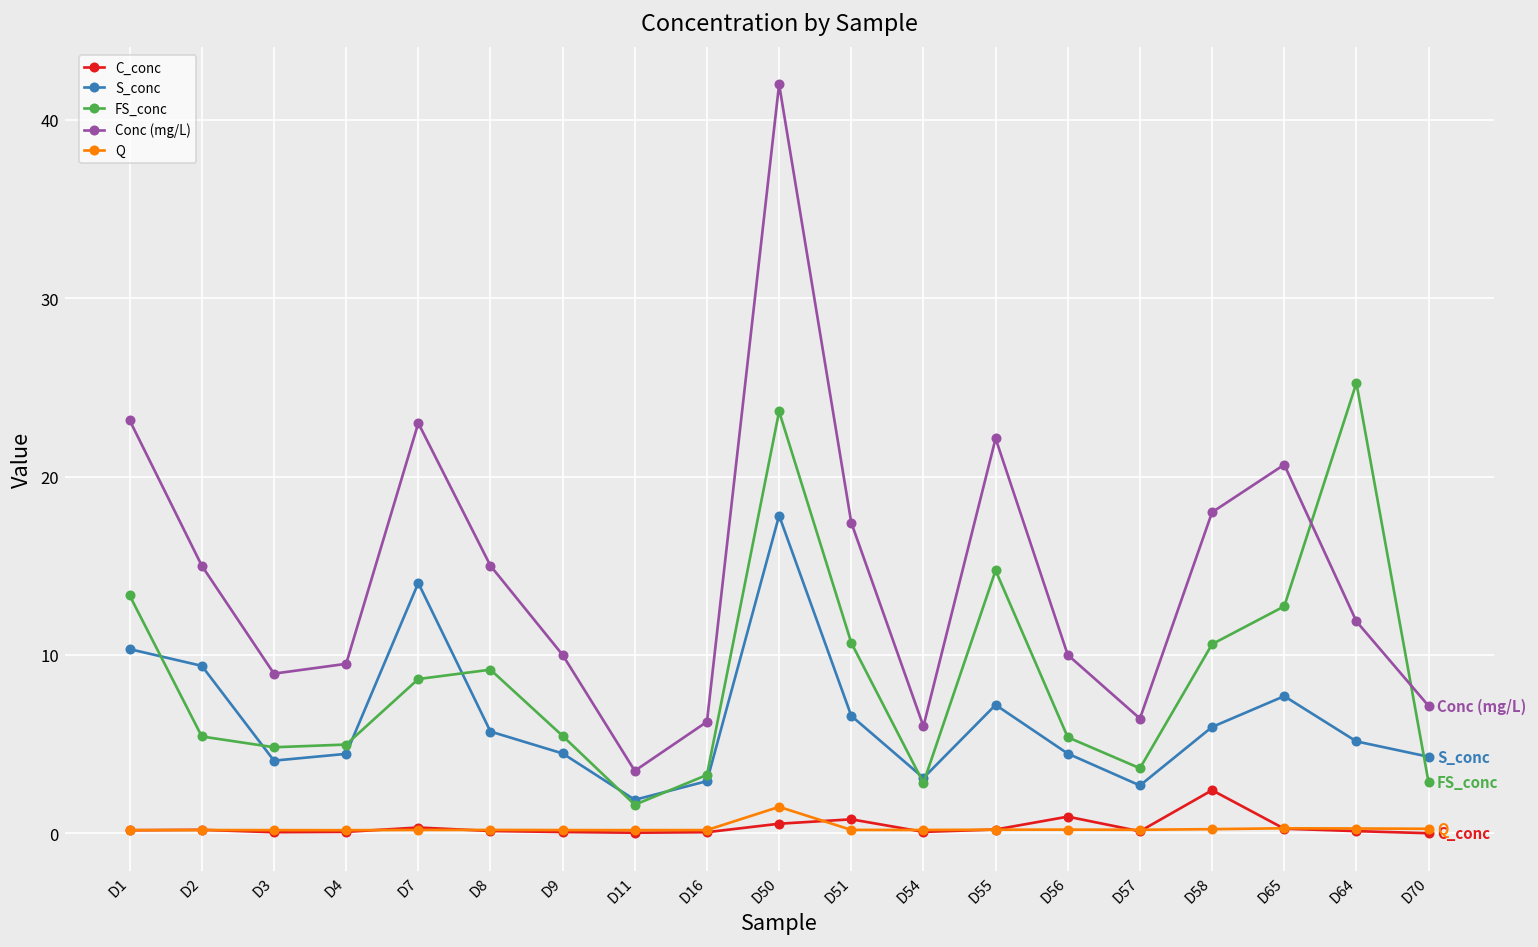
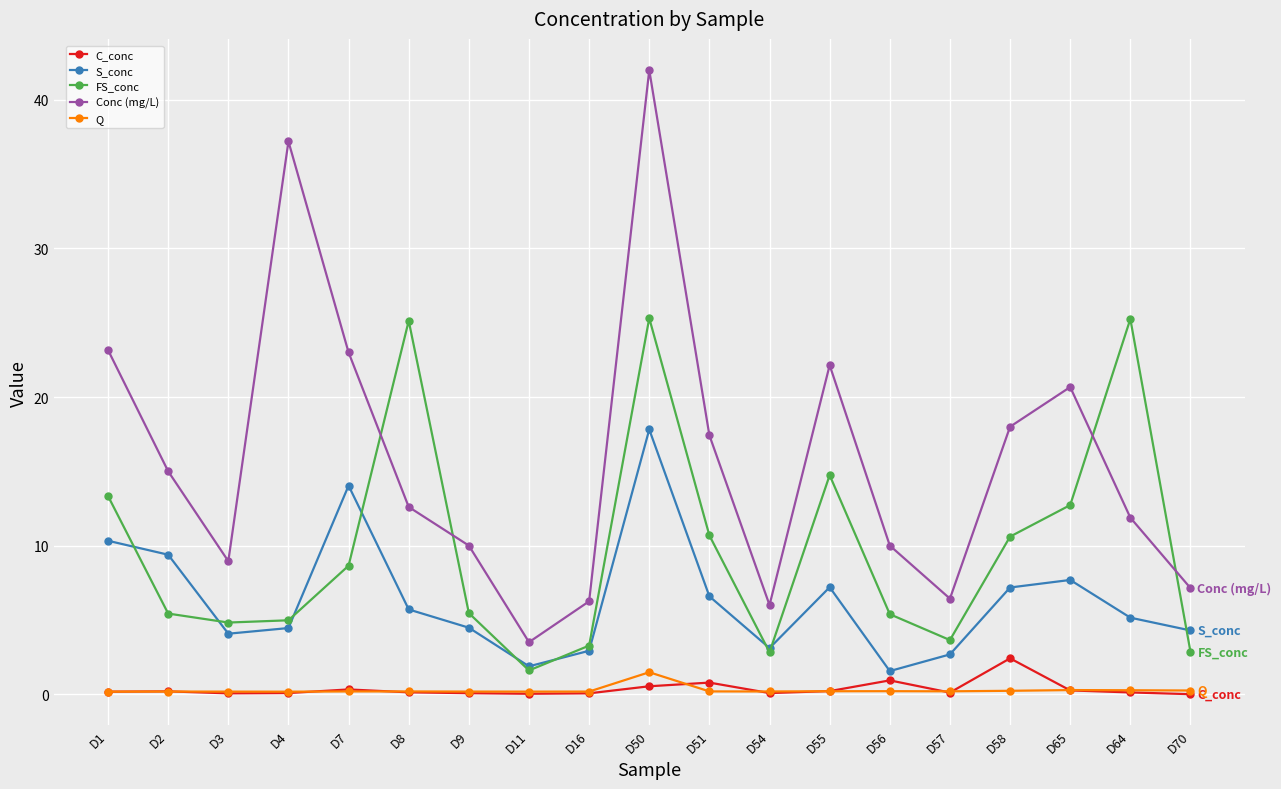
  {
    "C_conc": {
      "D50": 0.5,
      "D51": 0.8,
      "D56": 0.9,
      "D58": 2.4,
      "D70": 0.0
    },
    "S_conc": {
      "D1": 10.3,
      "D2": 9.4,
      "D3": 4.1,
      "D4": 4.5,
      "D7": 14.0,
      "D8": 5.7,
      "D9": 4.5,
      "D11": 1.9,
      "D16": 2.9,
      "D50": 17.8,
      "D51": 6.6,
      "D54": 3.1,
      "D55": 7.2,
-     "D56": 4.5,
+     "D56": 1.6,
      "D57": 2.7,
-     "D58": 6.0,
+     "D58": 7.2,
      "D65": 7.7,
      "D64": 5.1,
      "D70": 4.3
    },
    "FS_conc": {
      "D1": 13.3,
      "D2": 5.4,
      "D3": 4.8,
      "D4": 5.0,
      "D7": 8.6,
-     "D8": 9.2,
+     "D8": 25.1,
      "D9": 5.5,
      "D11": 1.6,
      "D16": 3.3,
-     "D50": 23.7,
+     "D50": 25.3,
      "D51": 10.7,
      "D54": 2.8,
      "D55": 14.7,
      "D56": 5.4,
      "D57": 3.6,
      "D58": 10.6,
      "D65": 12.7,
      "D64": 25.2,
      "D70": 2.9
    },
    "Conc (mg/L)": {
      "D1": 23.2,
      "D2": 15.0,
      "D3": 9.0,
-     "D4": 9.5,
+     "D4": 37.2,
      "D7": 23.0,
-     "D8": 15.0,
+     "D8": 12.6,
      "D9": 10.0,
      "D11": 3.5,
      "D16": 6.3,
      "D50": 42.0,
      "D51": 17.4,
      "D54": 6.0,
      "D55": 22.1,
      "D56": 10.0,
      "D57": 6.4,
      "D58": 18.0,
      "D65": 20.7,
      "D64": 11.9,
      "D70": 7.1
    },
    "Q": {
      "D50": 1.5,
      "D51": 0.2,
      "D56": 0.2,
      "D58": 0.2,
      "D70": 0.2
    }
  }
